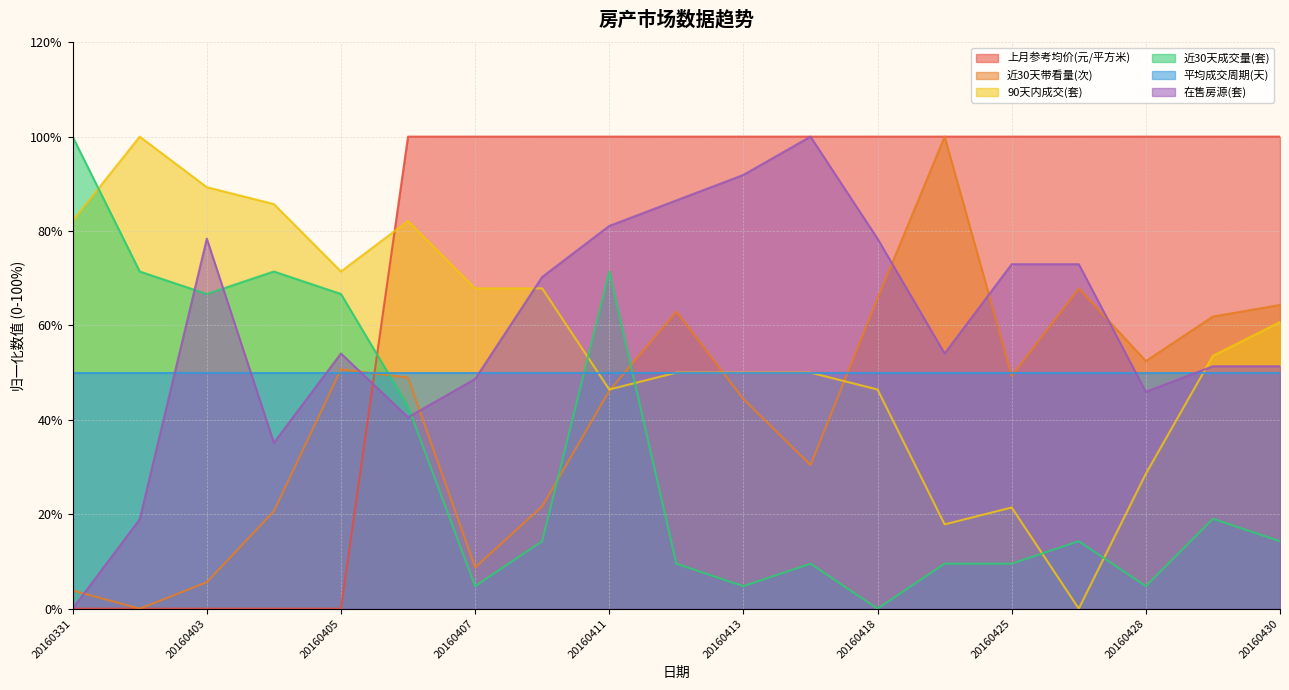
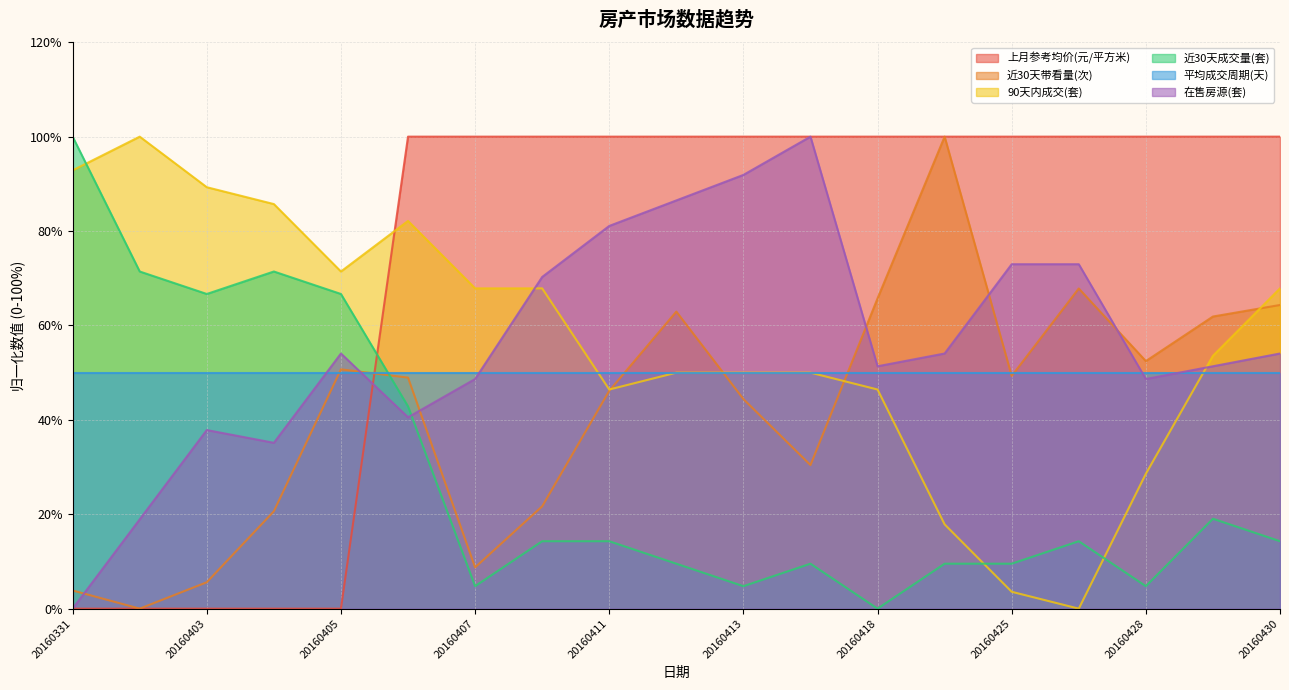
  {
    "90天内成交(套)": {
-     "20160331": "82%",
+     "20160331": "93%",
      "20160403": "89%",
      "20160405": "71%",
      "20160407": "68%",
      "20160418": "46%",
-     "20160425": "21%",
+     "20160425": "4%",
      "20160428": "29%",
-     "20160430": "61%"
+     "20160430": "68%"
    },
    "近30天成交量(套)": {
      "20160331": "100%",
      "20160403": "67%",
      "20160405": "67%",
      "20160407": "5%",
-     "20160411": "71%",
+     "20160411": "14%",
      "20160413": "5%",
      "20160418": "0%",
      "20160425": "10%",
      "20160428": "5%",
      "20160430": "14%"
    },
    "平均成交周期(天)": {
      "20160331": "50%",
      "20160403": "50%",
      "20160405": "50%",
      "20160407": "50%",
      "20160411": "50%",
      "20160418": "50%",
      "20160425": "50%",
      "20160428": "50%",
      "20160430": "50%"
    },
    "在售房源(套)": {
-     "20160403": "78%",
+     "20160403": "38%",
      "20160405": "54%",
      "20160407": "49%",
      "20160411": "81%",
      "20160413": "92%",
-     "20160418": "78%",
+     "20160418": "51%",
      "20160425": "73%",
-     "20160428": "46%",
-     "20160430": "51%"
+     "20160428": "49%",
+     "20160430": "54%"
    }
  }
